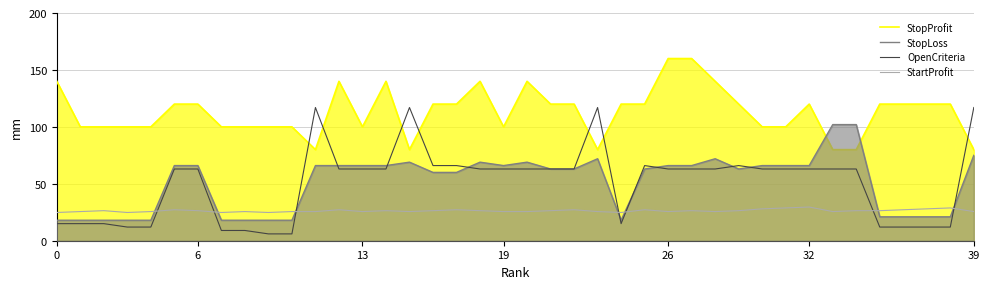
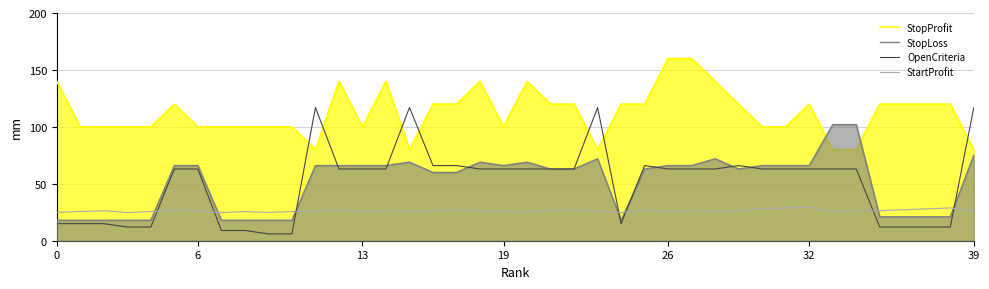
  {
    "StopProfit": {
      "0": 140,
-     "6": 120,
+     "6": 100,
      "13": 100,
      "19": 100,
      "26": 160,
      "32": 120,
      "39": 80
    },
    "StopLoss": {
      "0": 18,
      "6": 66,
      "13": 66,
      "19": 66,
      "26": 66,
      "32": 66,
      "39": 75
    },
    "OpenCriteria": {
      "0": 15,
      "6": 63,
      "13": 63,
      "19": 63,
      "26": 63,
      "32": 63,
      "39": 117
    },
    "StartProfit": {
      "0": 25,
      "6": 26,
      "13": 26,
      "19": 26,
      "26": 26,
      "32": 30,
      "39": 26
    }
  }
